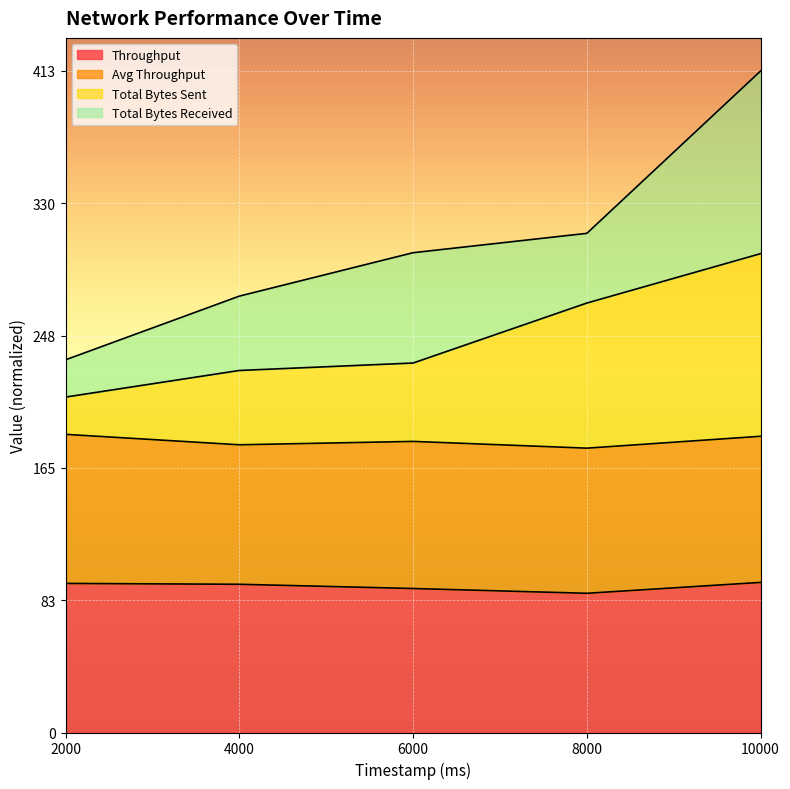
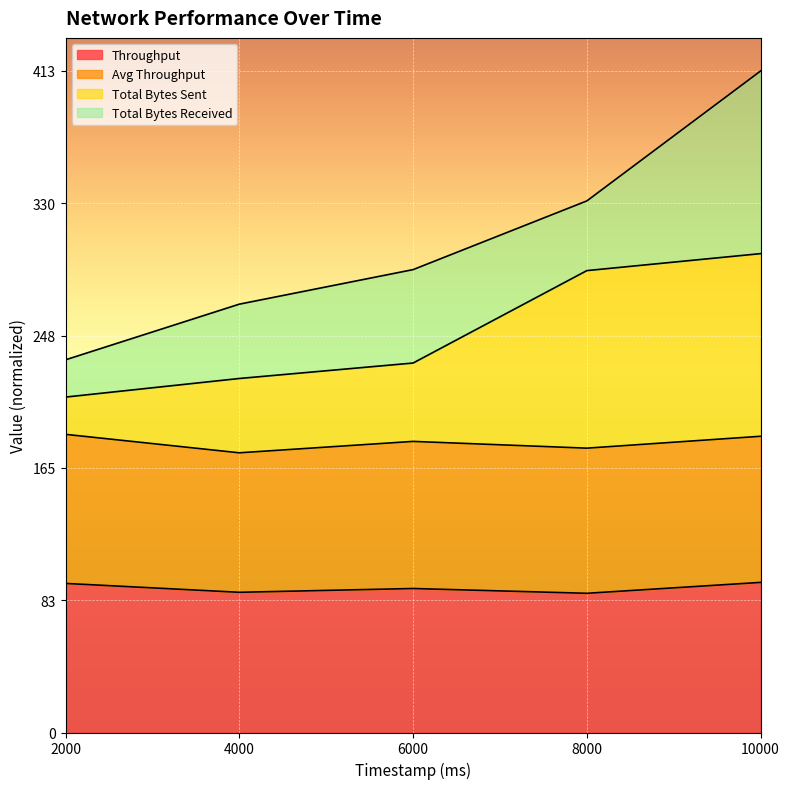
  {
    "Throughput": {
      "2000": 93,
-     "4000": 93,
+     "4000": 88,
      "6000": 90,
      "8000": 87,
      "10000": 94
    },
    "Avg Throughput": {
      "2000": 93,
      "4000": 87,
      "6000": 92,
      "8000": 91,
      "10000": 91
    },
    "Total Bytes Sent": {
      "2000": 23,
      "4000": 46,
      "6000": 49,
-     "8000": 91,
+     "8000": 111,
      "10000": 114
    },
    "Total Bytes Received": {
      "2000": 23,
      "4000": 46,
-     "6000": 69,
+     "6000": 58,
      "8000": 44,
      "10000": 114
    }
  }
